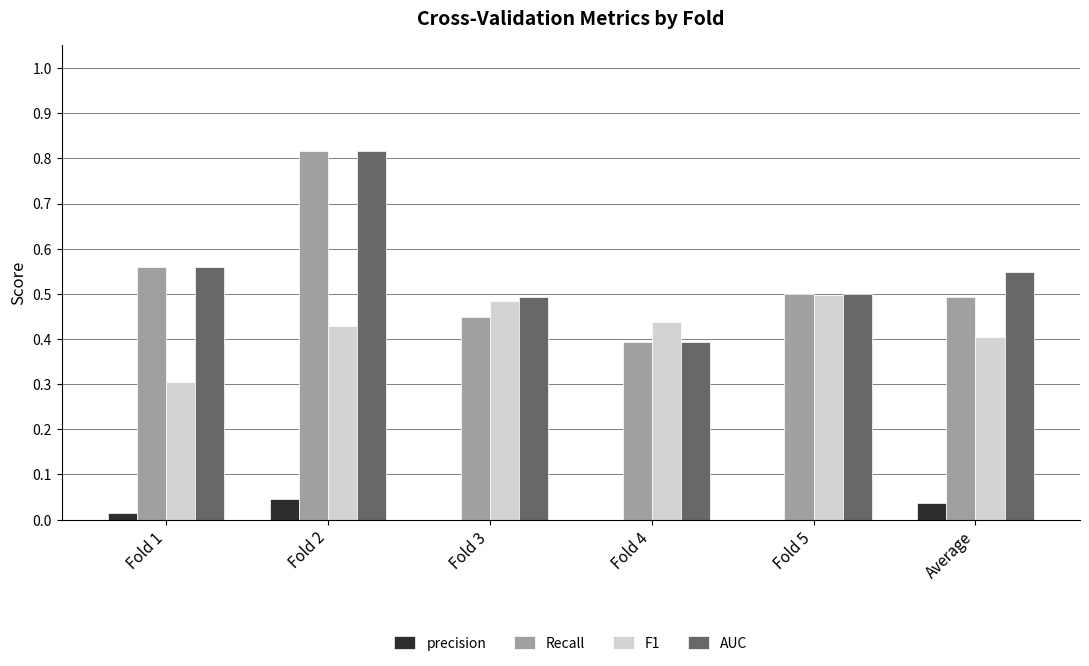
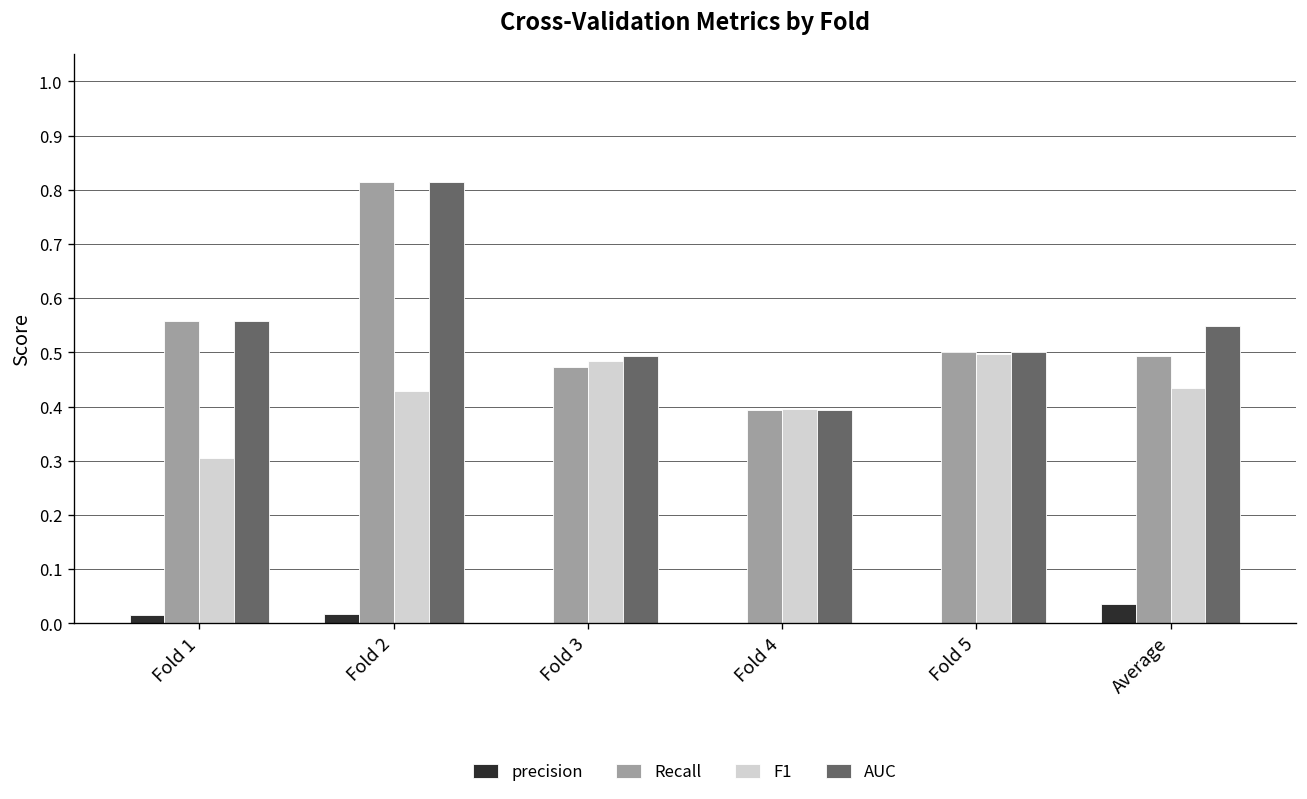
  {
    "precision": {
      "Fold 1": 0.02,
-     "Fold 2": 0.04,
+     "Fold 2": 0.02,
      "Fold 3": 0.00,
      "Fold 4": 0.00,
      "Fold 5": 0.00,
      "Average": 0.04
    },
    "Recall": {
      "Fold 1": 0.56,
      "Fold 2": 0.82,
-     "Fold 3": 0.45,
+     "Fold 3": 0.47,
      "Fold 4": 0.39,
      "Fold 5": 0.50,
      "Average": 0.49
    },
    "F1": {
      "Fold 1": 0.30,
      "Fold 2": 0.43,
      "Fold 3": 0.48,
-     "Fold 4": 0.44,
+     "Fold 4": 0.40,
      "Fold 5": 0.50,
-     "Average": 0.41
+     "Average": 0.43
    },
    "AUC": {
      "Fold 1": 0.56,
      "Fold 2": 0.82,
      "Fold 3": 0.49,
      "Fold 4": 0.39,
      "Fold 5": 0.50,
      "Average": 0.55
    }
  }
